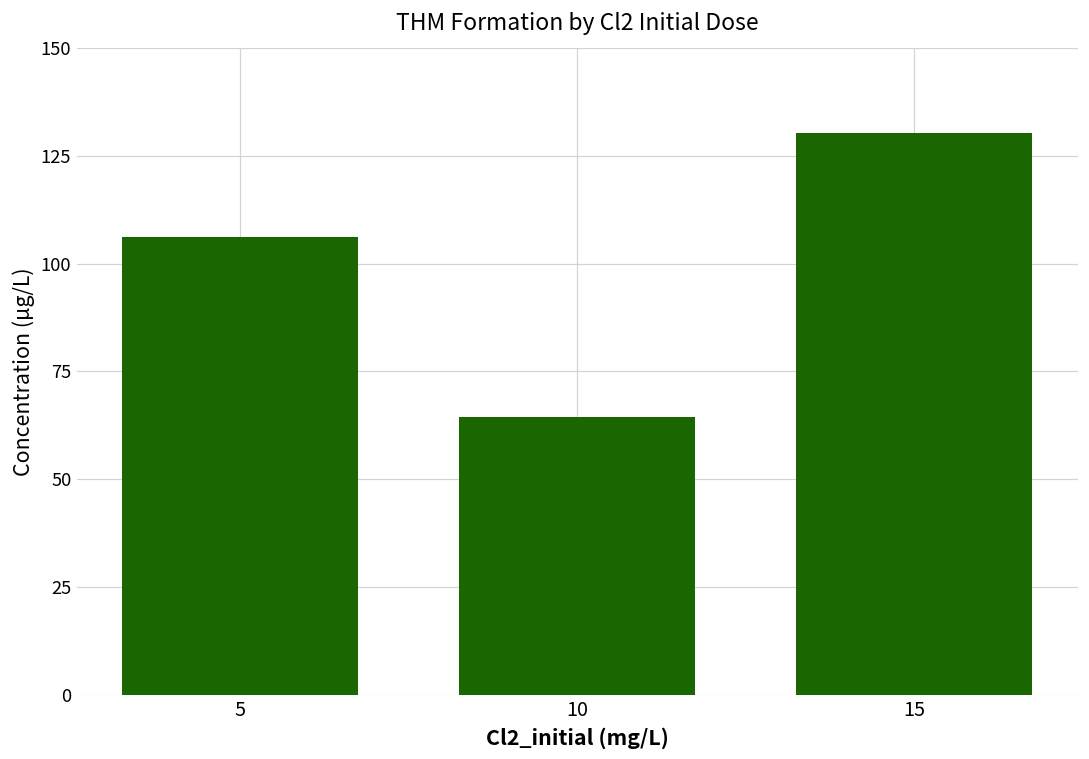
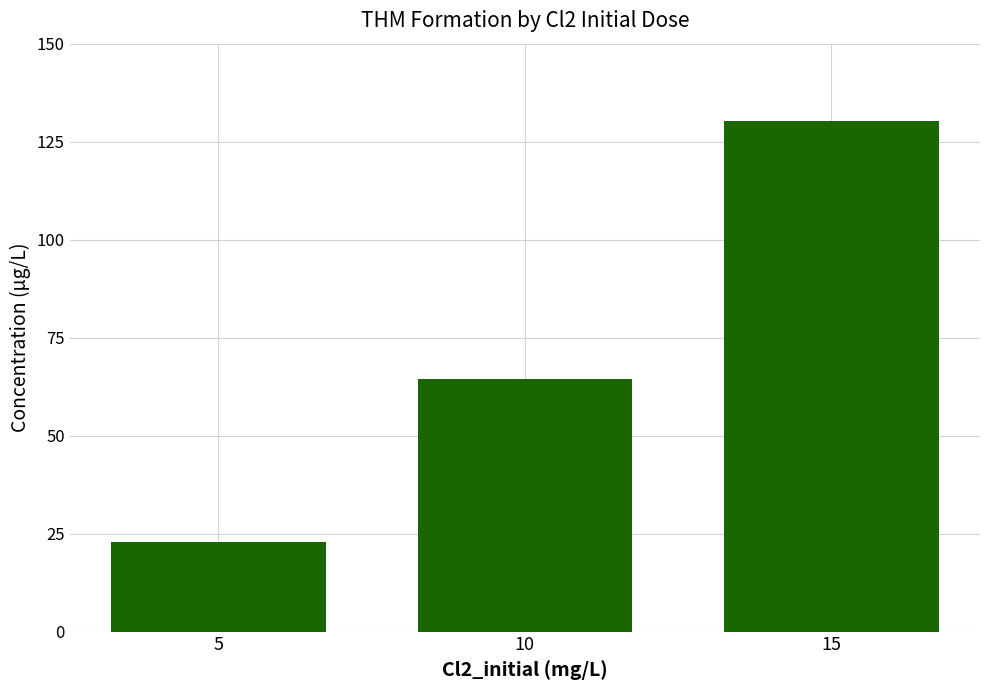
  {
-   "5": 106,
+   "5": 23,
    "10": 64,
    "15": 130
  }
